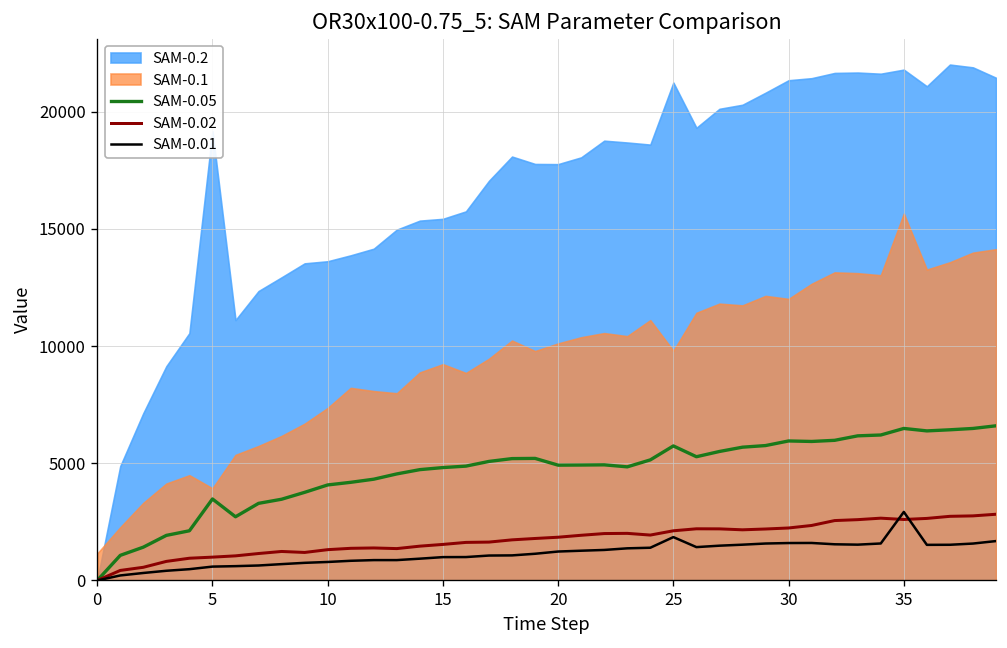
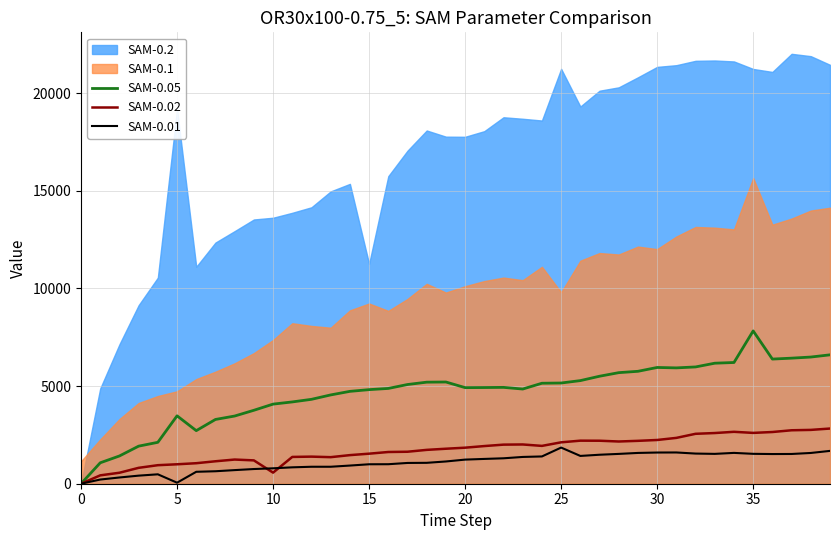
  {
    "SAM-0.05": {
      "5": 3500,
      "10": 4100,
      "15": 4800,
      "20": 4900,
-     "25": 5700,
+     "25": 5200,
      "30": 6000,
-     "35": 6500
+     "35": 7800
    },
    "SAM-0.2": {
      "10": 13600,
-     "15": 15400,
+     "15": 11300,
      "20": 17800,
      "25": 21200,
      "30": 21300,
-     "35": 21800
+     "35": 21200
    },
    "SAM-0.1": {
      "0": 1200,
-     "5": 3900,
+     "5": 4700,
      "10": 7400,
      "15": 9200,
      "20": 10100,
      "25": 9800,
      "30": 12000,
      "35": 15700
    },
    "SAM-0.02": {
      "5": 1000,
-     "10": 1300,
+     "10": 600,
      "15": 1500,
      "20": 1800,
      "25": 2100,
      "30": 2200,
      "35": 2600
    },
    "SAM-0.01": {
-     "5": 600,
+     "5": 100,
      "10": 800,
      "15": 1000,
      "20": 1200,
      "25": 1900,
      "30": 1600,
-     "35": 2900
+     "35": 1500
    }
  }
